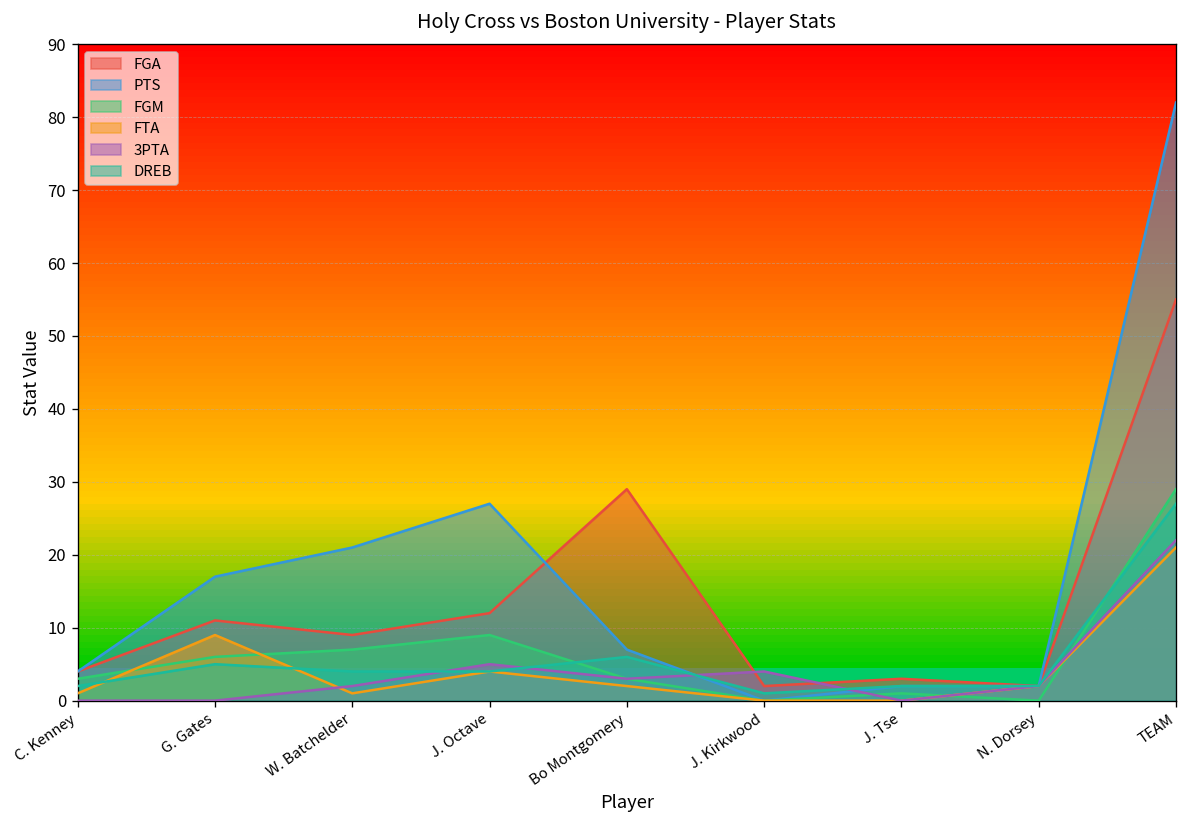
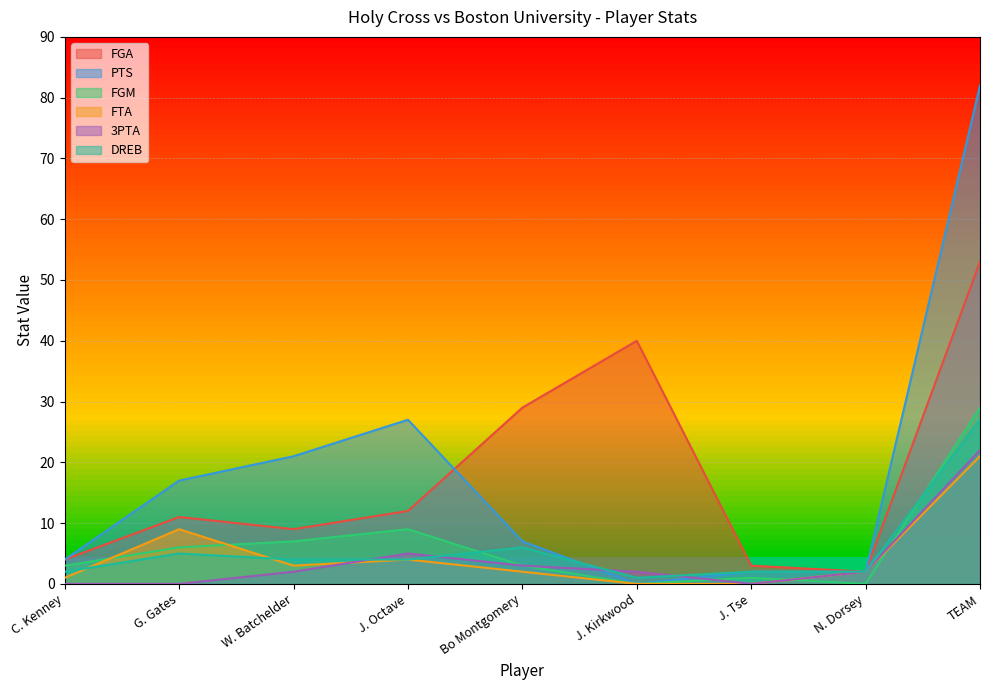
  {
    "FGA": {
      "G. Gates": 11,
      "W. Batchelder": 9,
      "J. Octave": 12,
      "Bo Montgomery": 29,
-     "J. Kirkwood": 2,
+     "J. Kirkwood": 40,
      "J. Tse": 3,
-     "TEAM": 55
+     "TEAM": 53
    },
    "FTA": {
      "C. Kenney": 1,
      "G. Gates": 9,
-     "W. Batchelder": 1,
+     "W. Batchelder": 3,
      "Bo Montgomery": 2,
      "TEAM": 21
    },
    "3PTA": {
      "C. Kenney": 0,
      "G. Gates": 0,
      "W. Batchelder": 2,
      "J. Octave": 5,
-     "J. Kirkwood": 4,
+     "J. Kirkwood": 2,
      "TEAM": 22
    }
  }
